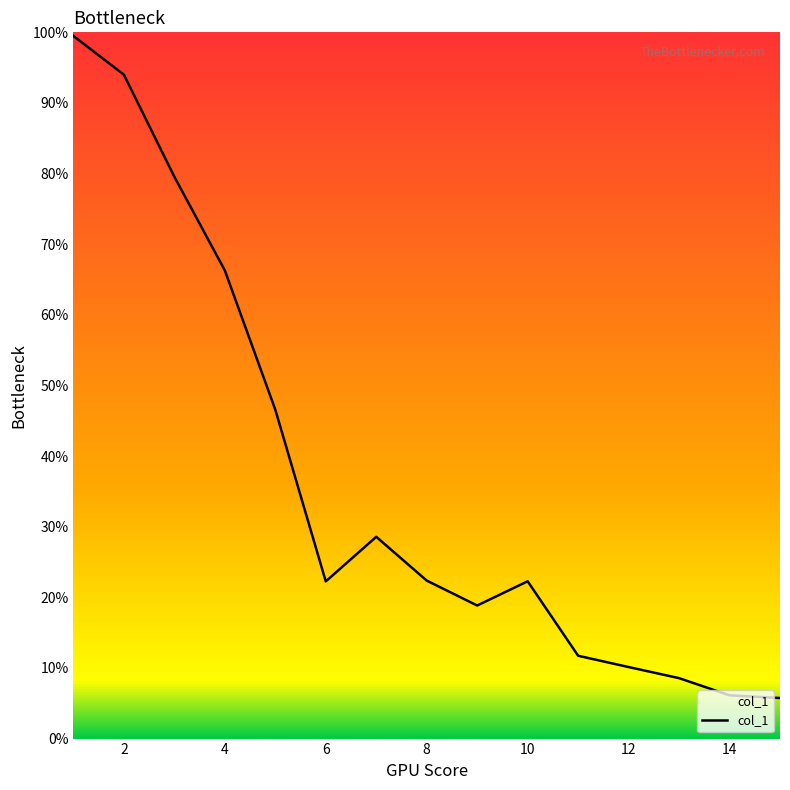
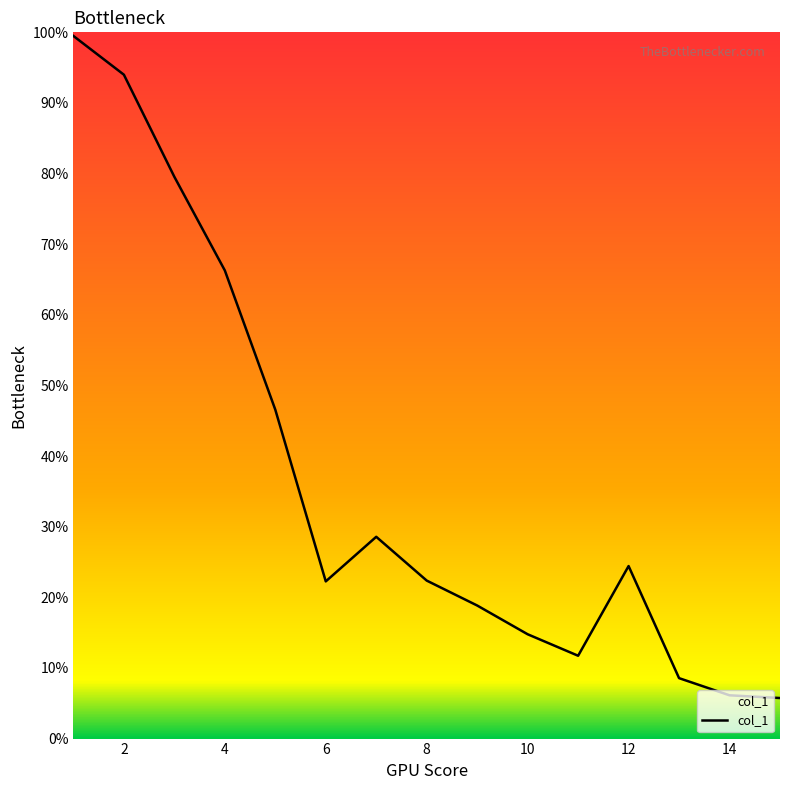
  {
    "2": "94%",
    "4": "66%",
    "6": "22%",
    "8": "22%",
-   "10": "22%",
-   "12": "10%"
+   "10": "15%",
+   "12": "24%"
  }
